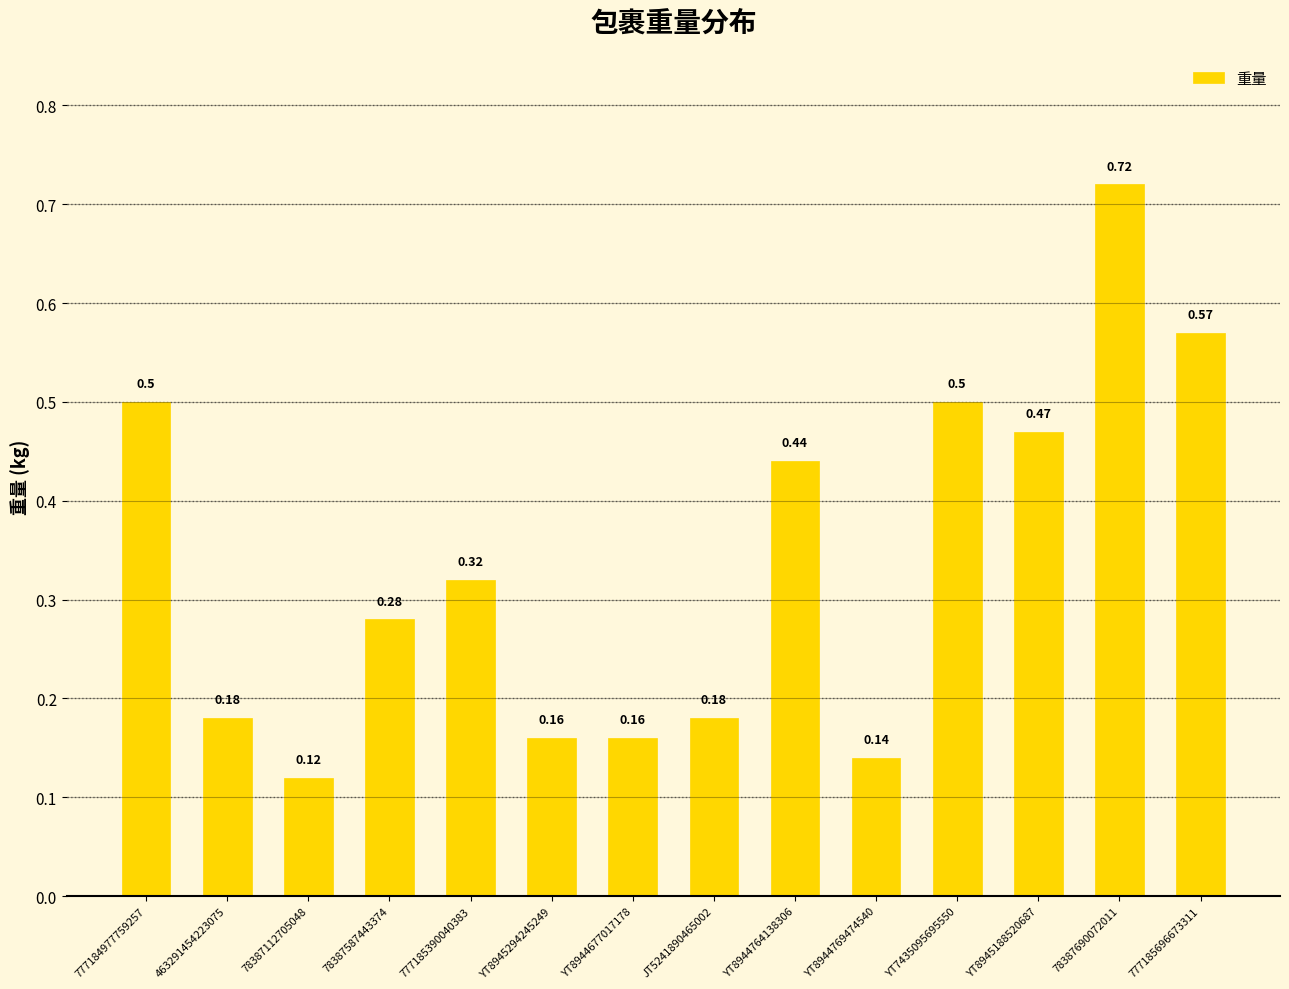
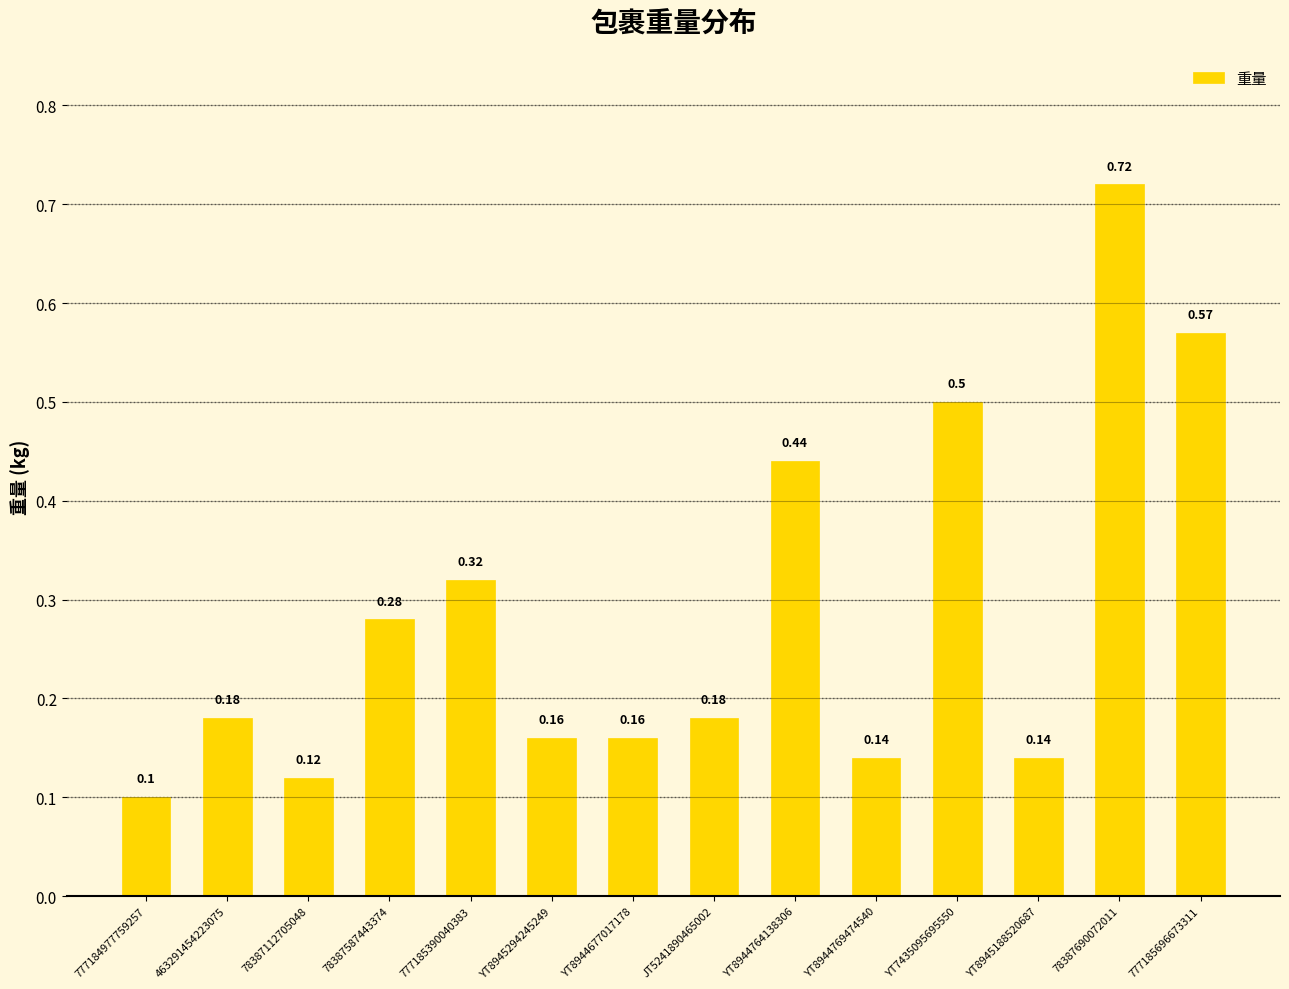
  {
-   "777184977759257": 0.5,
+   "777184977759257": 0.1,
    "463291454223075": 0.18,
    "78387112705048": 0.12,
    "78387587443374": 0.28,
    "777185390040383": 0.32,
    "YT8945294245249": 0.16,
    "YT8944677017178": 0.16,
    "JT5241890465002": 0.18,
    "YT8944764138306": 0.44,
    "YT8944769474540": 0.14,
    "YT7435095695550": 0.5,
-   "YT8945188520687": 0.47,
+   "YT8945188520687": 0.14,
    "78387690072011": 0.72,
    "777185696673311": 0.57
  }
